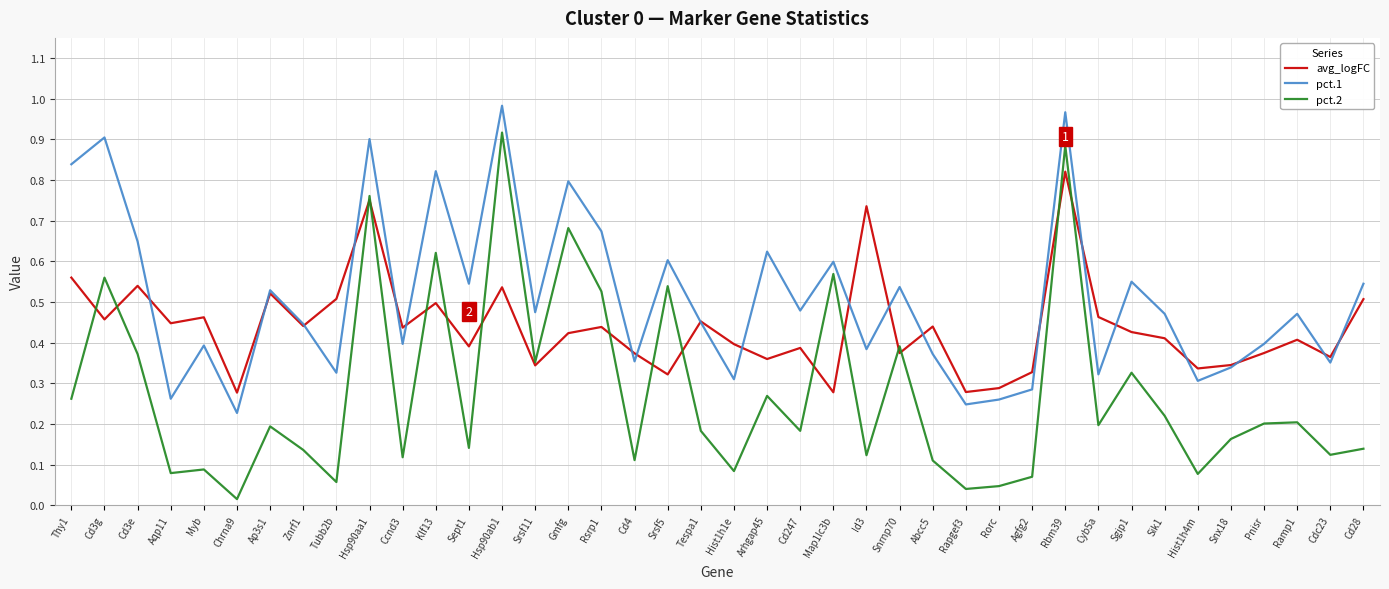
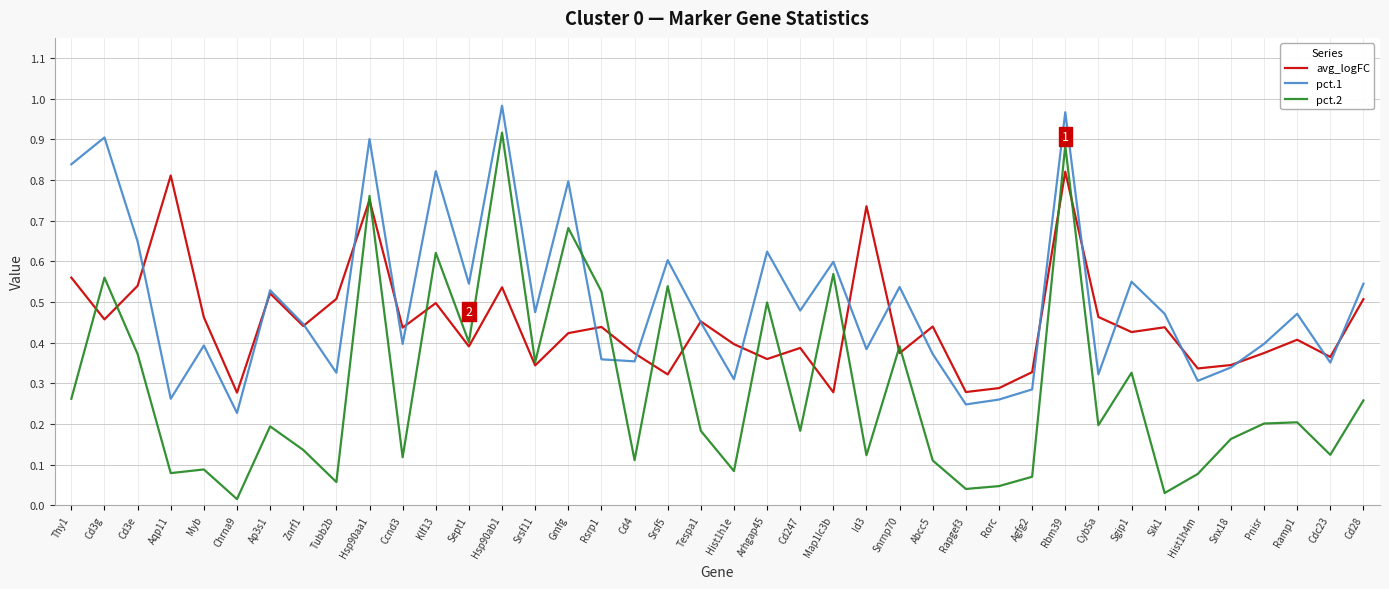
  {
    "avg_logFC": {
      "Thy1": 0.56,
      "Cd3g": 0.46,
      "Cd3e": 0.54,
-     "Aqp11": 0.45,
+     "Aqp11": 0.81,
      "Myb": 0.46,
      "Chrna9": 0.28,
      "Ap3s1": 0.52,
      "Tubb2b": 0.51,
      "Hsp90aa1": 0.75,
      "Ccnd3": 0.44,
      "Klf13": 0.50,
      "Sept1": 0.39,
      "Hsp90ab1": 0.54,
      "Srsf11": 0.34,
      "Gmfg": 0.42,
      "Rsrp1": 0.44,
      "Cd4": 0.37,
      "Srsf5": 0.32,
      "Hist1h1e": 0.40,
      "Arhgap45": 0.36,
      "Cd247": 0.39,
      "Map1lc3b": 0.28,
      "Id3": 0.74,
      "Snrnp70": 0.37,
      "Abcc5": 0.44,
      "Rapgef3": 0.28,
      "Rorc": 0.29,
      "Agfg2": 0.33,
      "Cyb5a": 0.46,
      "Sgip1": 0.43,
-     "Sik1": 0.41,
+     "Sik1": 0.44,
      "Hist1h4m": 0.34,
      "Pnisr": 0.37,
      "Ramp1": 0.41,
      "Cdc23": 0.36,
      "Cd28": 0.51
    },
    "pct.1": {
      "Thy1": 0.84,
      "Cd3g": 0.91,
      "Cd3e": 0.65,
      "Aqp11": 0.26,
      "Myb": 0.39,
      "Chrna9": 0.23,
      "Ap3s1": 0.53,
      "Tubb2b": 0.33,
      "Hsp90aa1": 0.90,
      "Ccnd3": 0.40,
      "Klf13": 0.82,
      "Hsp90ab1": 0.98,
      "Srsf11": 0.48,
      "Gmfg": 0.80,
-     "Rsrp1": 0.67,
+     "Rsrp1": 0.36,
      "Cd4": 0.35,
      "Srsf5": 0.60,
      "Hist1h1e": 0.31,
      "Arhgap45": 0.62,
      "Cd247": 0.48,
      "Map1lc3b": 0.60,
      "Id3": 0.38,
      "Snrnp70": 0.54,
      "Abcc5": 0.37,
      "Rapgef3": 0.25,
      "Rorc": 0.26,
      "Agfg2": 0.29,
      "Cyb5a": 0.32,
      "Sgip1": 0.55,
      "Sik1": 0.47,
      "Hist1h4m": 0.31,
      "Pnisr": 0.40,
      "Ramp1": 0.47,
      "Cdc23": 0.35,
      "Cd28": 0.55
    },
    "pct.2": {
      "Thy1": 0.26,
      "Cd3g": 0.56,
      "Cd3e": 0.37,
      "Aqp11": 0.08,
      "Myb": 0.09,
      "Chrna9": 0.02,
      "Ap3s1": 0.19,
      "Znrf1": 0.14,
      "Tubb2b": 0.06,
      "Hsp90aa1": 0.76,
      "Ccnd3": 0.12,
      "Klf13": 0.62,
-     "Sept1": 0.14,
+     "Sept1": 0.40,
      "Hsp90ab1": 0.92,
      "Srsf11": 0.35,
      "Gmfg": 0.68,
      "Rsrp1": 0.53,
      "Cd4": 0.11,
      "Srsf5": 0.54,
      "Tespa1": 0.18,
      "Hist1h1e": 0.08,
-     "Arhgap45": 0.27,
+     "Arhgap45": 0.50,
      "Cd247": 0.18,
      "Map1lc3b": 0.57,
      "Id3": 0.12,
      "Snrnp70": 0.39,
      "Abcc5": 0.11,
      "Rapgef3": 0.04,
      "Rorc": 0.05,
      "Agfg2": 0.07,
      "Cyb5a": 0.20,
      "Sgip1": 0.33,
-     "Sik1": 0.22,
+     "Sik1": 0.03,
      "Hist1h4m": 0.08,
      "Snx18": 0.16,
      "Pnisr": 0.20,
      "Ramp1": 0.20,
      "Cdc23": 0.12,
-     "Cd28": 0.14
+     "Cd28": 0.26
    }
  }
